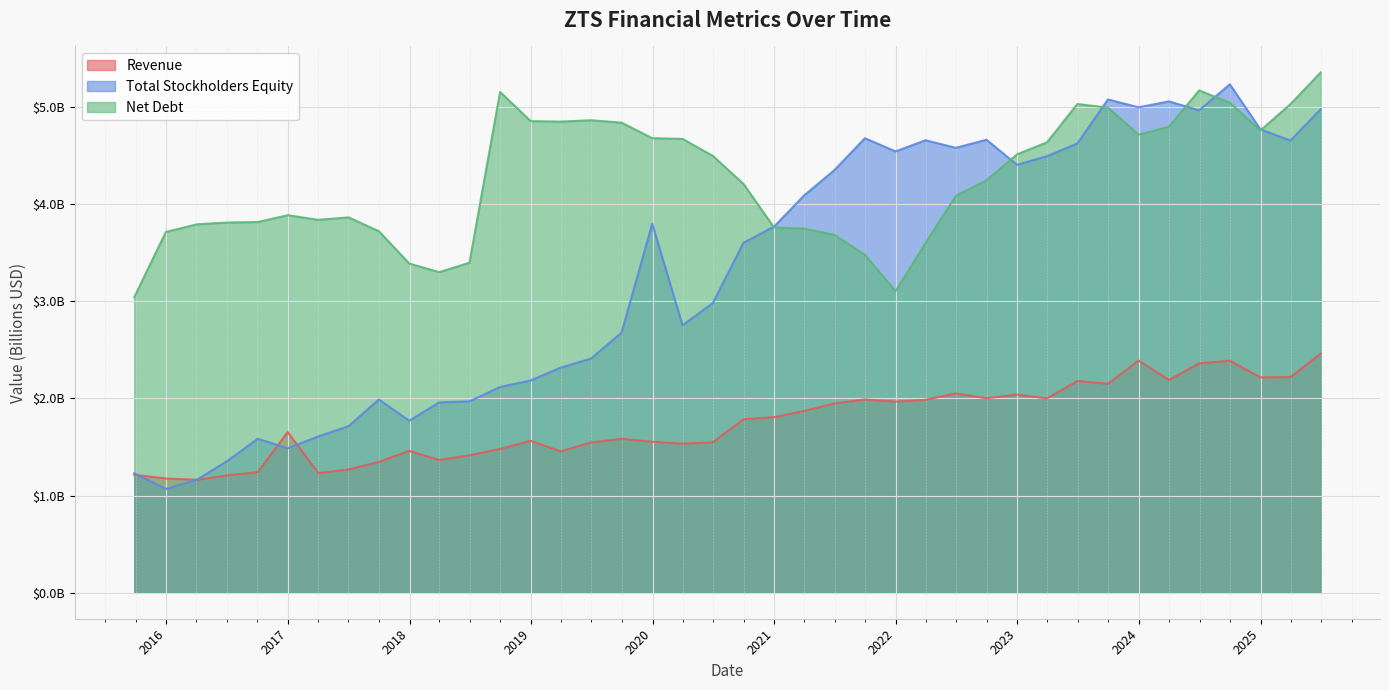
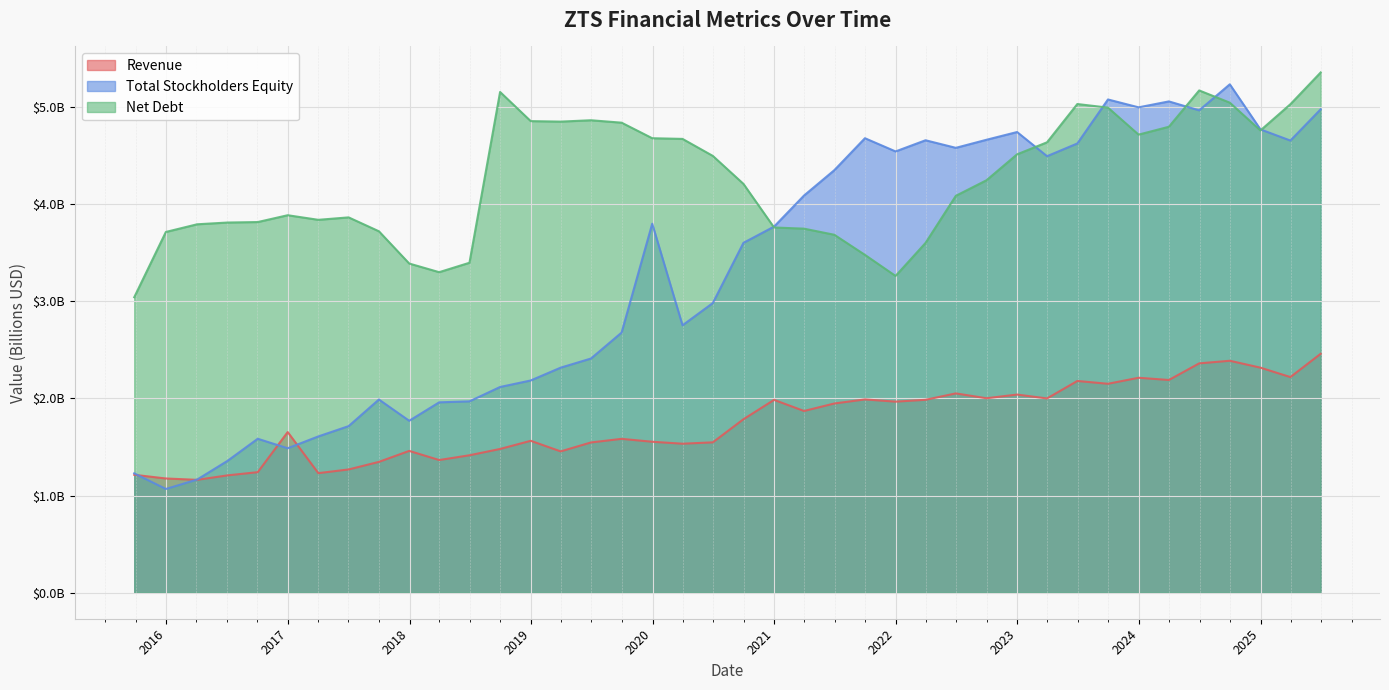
  {
    "Revenue": {
      "2016": "$1200000000",
      "2017": "$1700000000",
      "2018": "$1500000000",
      "2019": "$1600000000",
      "2020": "$1600000000",
-     "2021": "$1800000000",
+     "2021": "$2000000000",
      "2022": "$2000000000",
      "2023": "$2000000000",
-     "2024": "$2400000000",
-     "2025": "$2200000000"
+     "2024": "$2200000000",
+     "2025": "$2300000000"
    },
    "Total Stockholders Equity": {
      "2016": "$1100000000",
      "2017": "$1500000000",
      "2018": "$1800000000",
      "2019": "$2200000000",
      "2020": "$3800000000",
      "2022": "$4500000000",
-     "2023": "$4400000000",
+     "2023": "$4700000000",
      "2024": "$5000000000"
    },
    "Net Debt": {
      "2016": "$3700000000",
      "2017": "$3900000000",
      "2018": "$3400000000",
      "2019": "$4900000000",
      "2020": "$4700000000",
-     "2022": "$3100000000",
+     "2022": "$3300000000",
      "2023": "$4500000000",
      "2024": "$4700000000"
    }
  }
